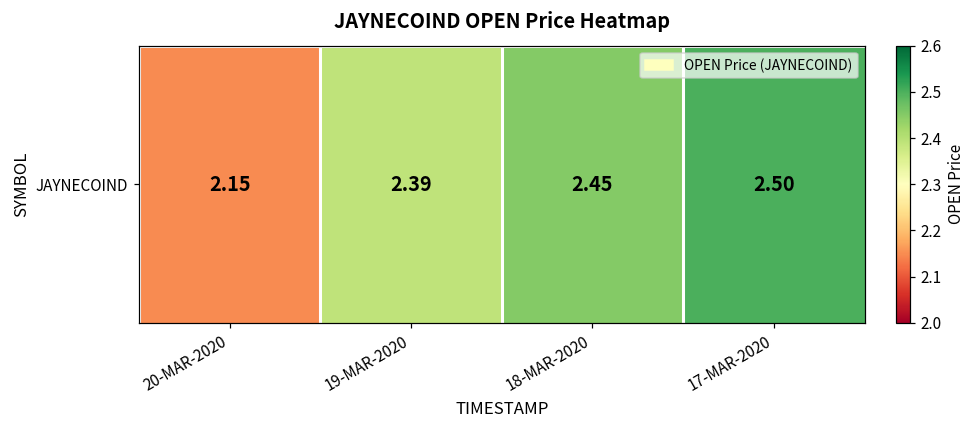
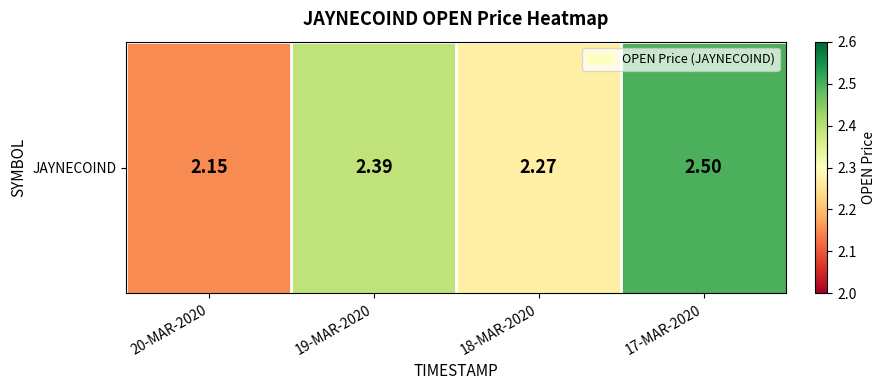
  {
    "JAYNECOIND": {
      "20-MAR-2020": 2.15,
      "19-MAR-2020": 2.39,
-     "18-MAR-2020": 2.45,
+     "18-MAR-2020": 2.27,
      "17-MAR-2020": 2.50
    }
  }
